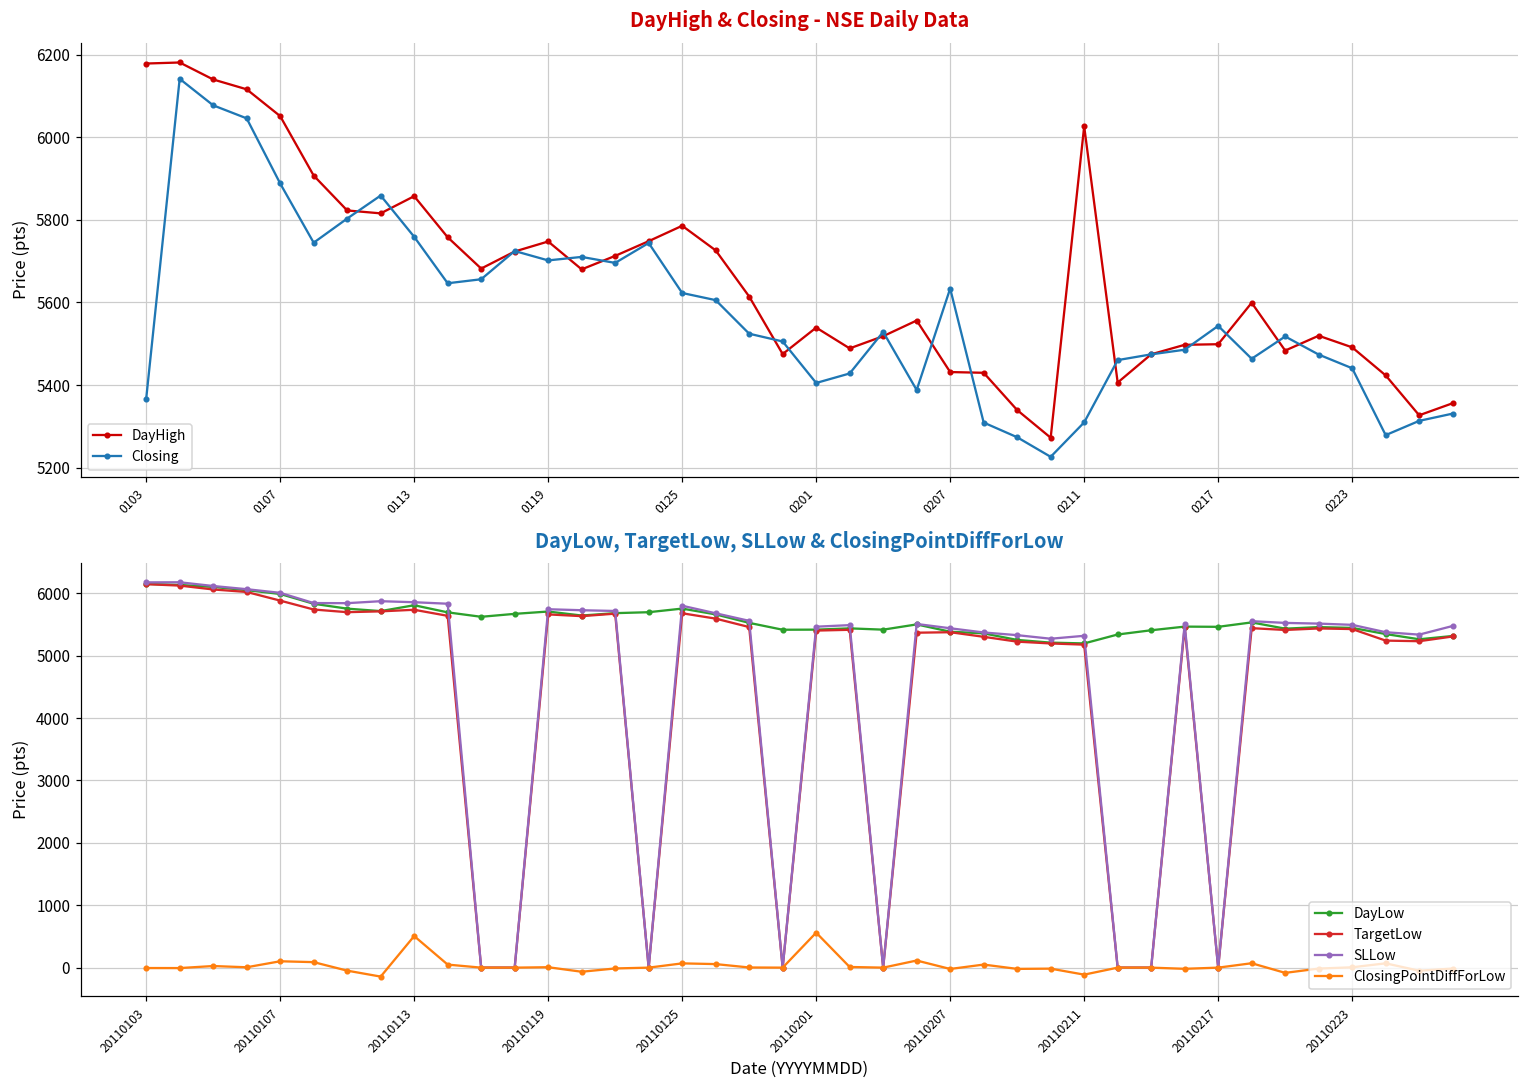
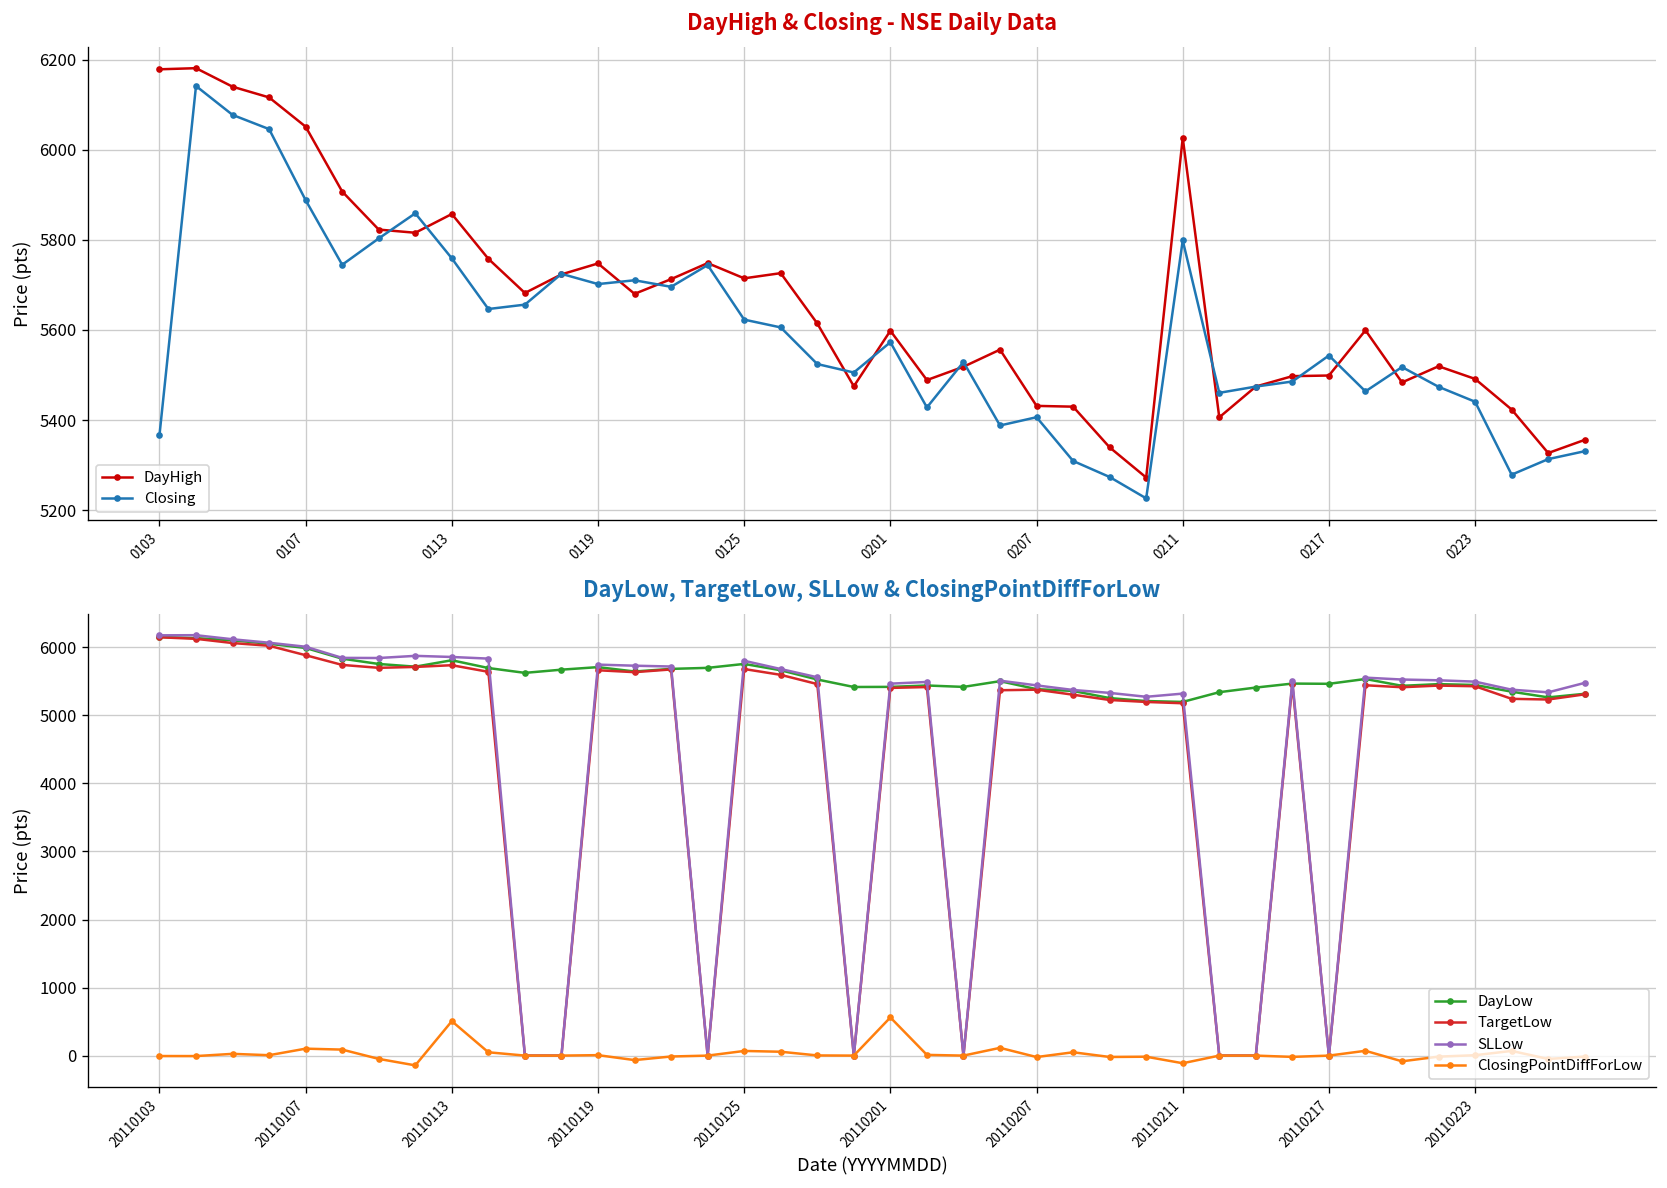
  {
    "DayHigh & Closing - NSE Daily Data": {
      "DayHigh": {
        "0103": 6180,
        "0107": 6050,
        "0113": 5860,
        "0119": 5750,
-       "0125": 5790,
-       "0201": 5540,
+       "0125": 5710,
+       "0201": 5600,
        "0207": 5430,
        "0211": 6030,
        "0217": 5500,
        "0223": 5490
      },
      "Closing": {
        "0103": 5370,
        "0107": 5890,
        "0113": 5760,
        "0119": 5700,
        "0125": 5620,
-       "0201": 5410,
-       "0207": 5630,
-       "0211": 5310,
+       "0201": 5570,
+       "0207": 5410,
+       "0211": 5800,
        "0217": 5540,
        "0223": 5440
      }
    },
    "DayLow, TargetLow, SLLow & ClosingPointDiffForLow": {
      "DayLow": {
        "20110113": 5800,
        "20110125": 5800,
        "20110217": 5500
      },
      "TargetLow": {
        "20110107": 5900,
        "20110113": 5700,
        "20110119": 5700,
        "20110125": 5700
      },
      "SLLow": {
        "20110113": 5900,
        "20110125": 5800,
        "20110201": 5500,
        "20110207": 5400,
        "20110211": 5300,
        "20110223": 5500
      },
      "ClosingPointDiffForLow": {
        "20110103": 0,
        "20110107": 100,
        "20110113": 500,
        "20110119": 0,
        "20110125": 100,
        "20110201": 600,
        "20110207": 0,
        "20110211": -100
      }
    }
  }
